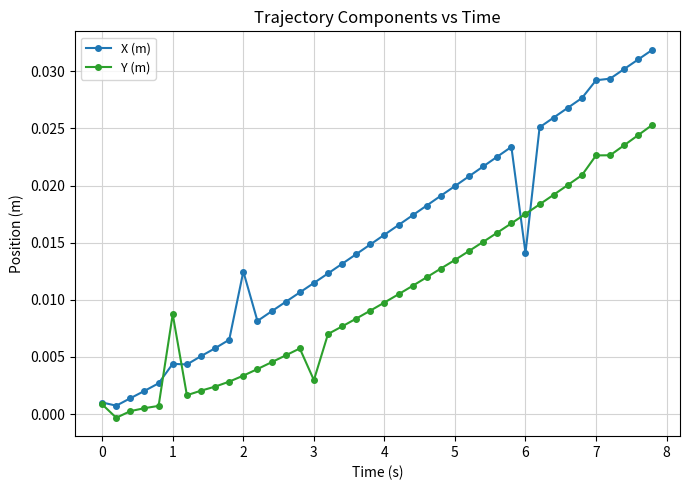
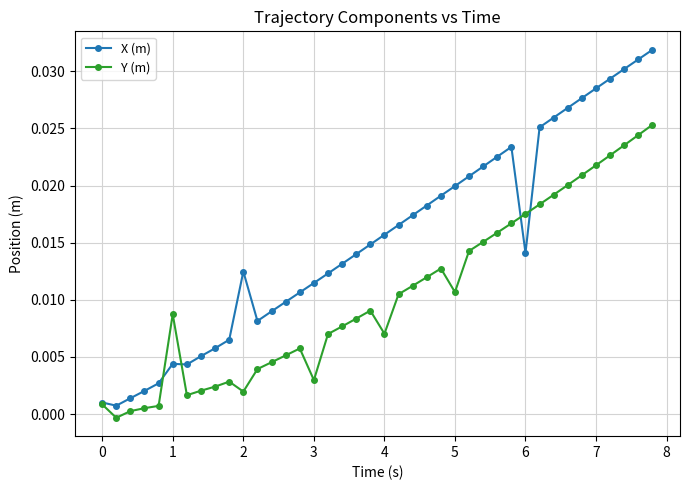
  {
    "X (m)": {
      "1": 0.0044,
      "2": 0.0125,
      "3": 0.0115,
      "4": 0.0157,
      "5": 0.0200,
      "6": 0.0141,
-     "7": 0.0292
+     "7": 0.0285
    },
    "Y (m)": {
      "1": 0.0087,
-     "2": 0.0034,
+     "2": 0.0020,
      "3": 0.0030,
-     "4": 0.0098,
-     "5": 0.0135,
+     "4": 0.0070,
+     "5": 0.0107,
      "6": 0.0175,
-     "7": 0.0226
+     "7": 0.0218
    }
  }
